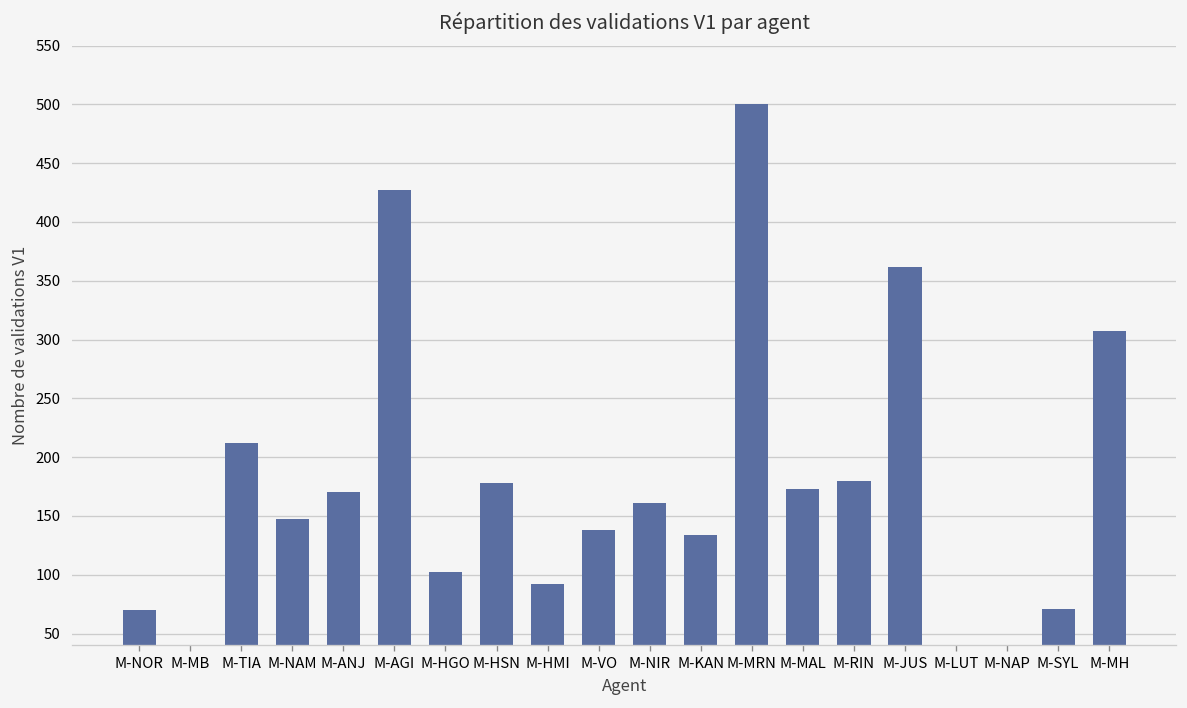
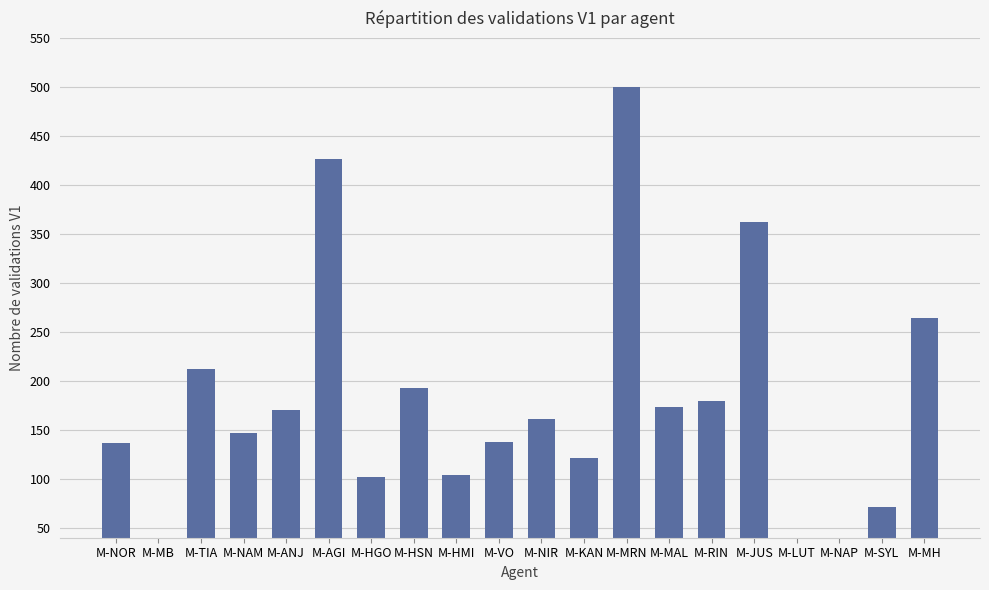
  {
-   "M-NOR": 70,
+   "M-NOR": 140,
    "M-TIA": 210,
    "M-NAM": 150,
    "M-ANJ": 170,
    "M-AGI": 430,
    "M-HGO": 100,
-   "M-HSN": 180,
-   "M-HMI": 90,
+   "M-HSN": 190,
+   "M-HMI": 100,
    "M-VO": 140,
    "M-NIR": 160,
-   "M-KAN": 130,
+   "M-KAN": 120,
    "M-MRN": 500,
    "M-MAL": 170,
    "M-RIN": 180,
    "M-JUS": 360,
    "M-SYL": 70,
-   "M-MH": 310
+   "M-MH": 260
  }
